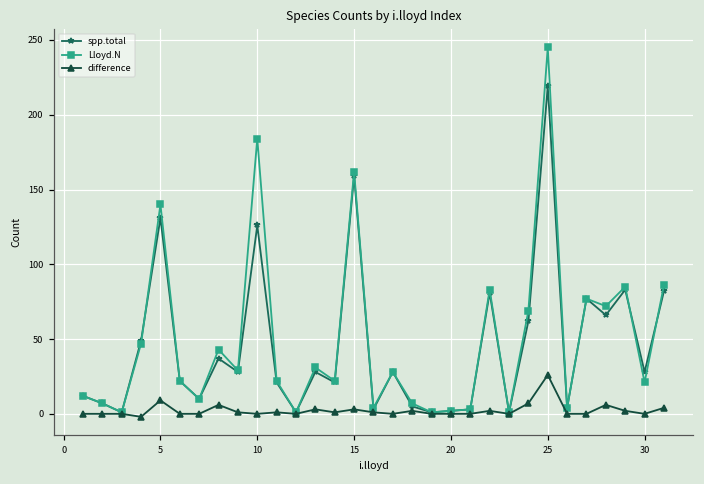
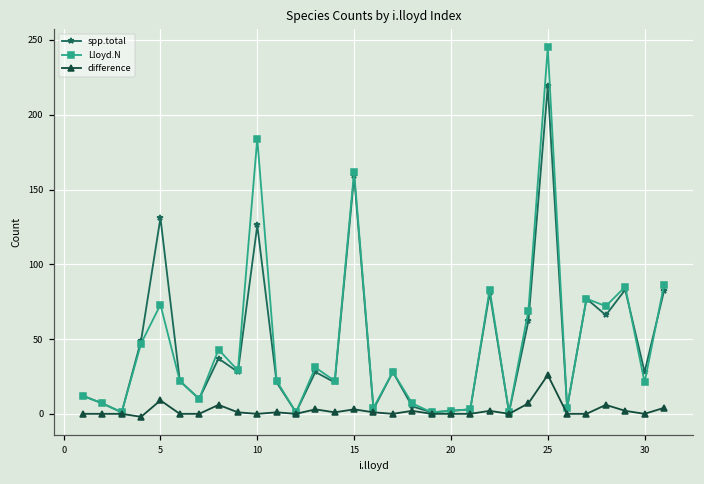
  {
    "Lloyd.N": {
-     "5": 140,
+     "5": 73,
      "10": 184,
      "15": 162,
      "25": 245,
      "30": 21
    }
  }
